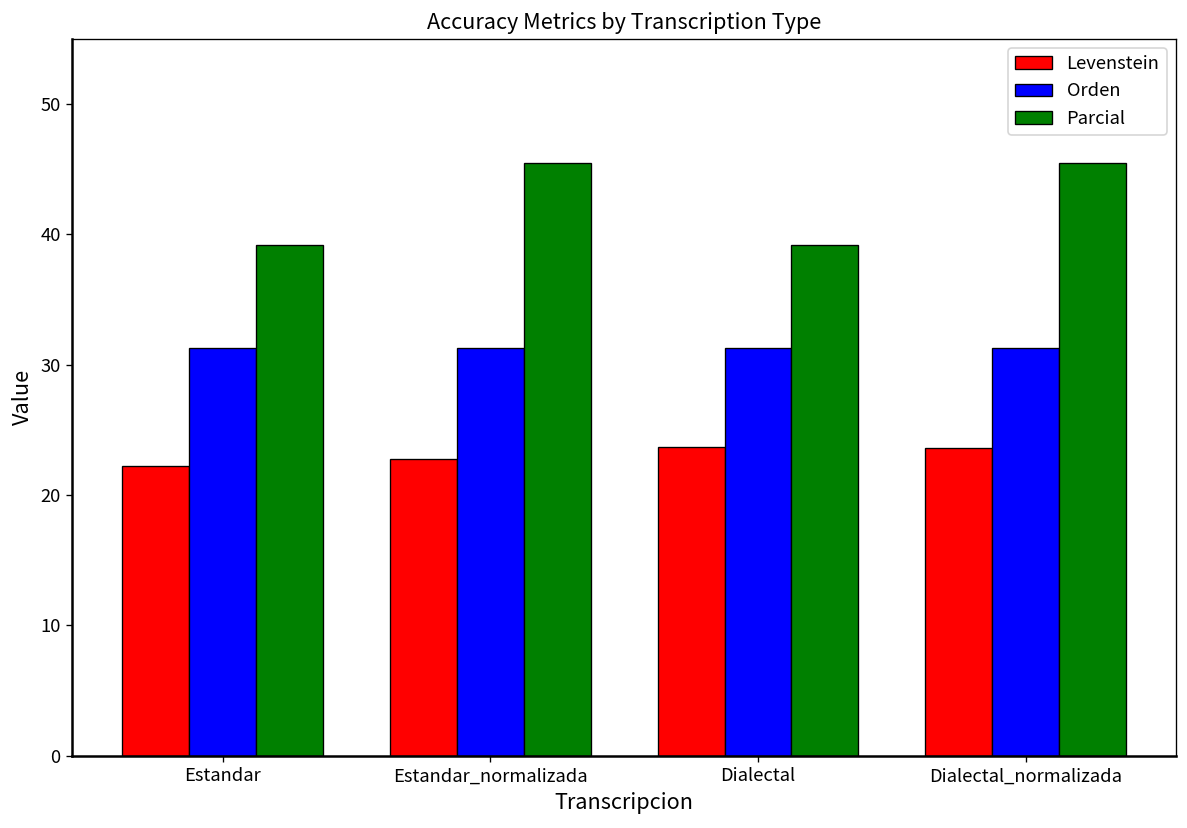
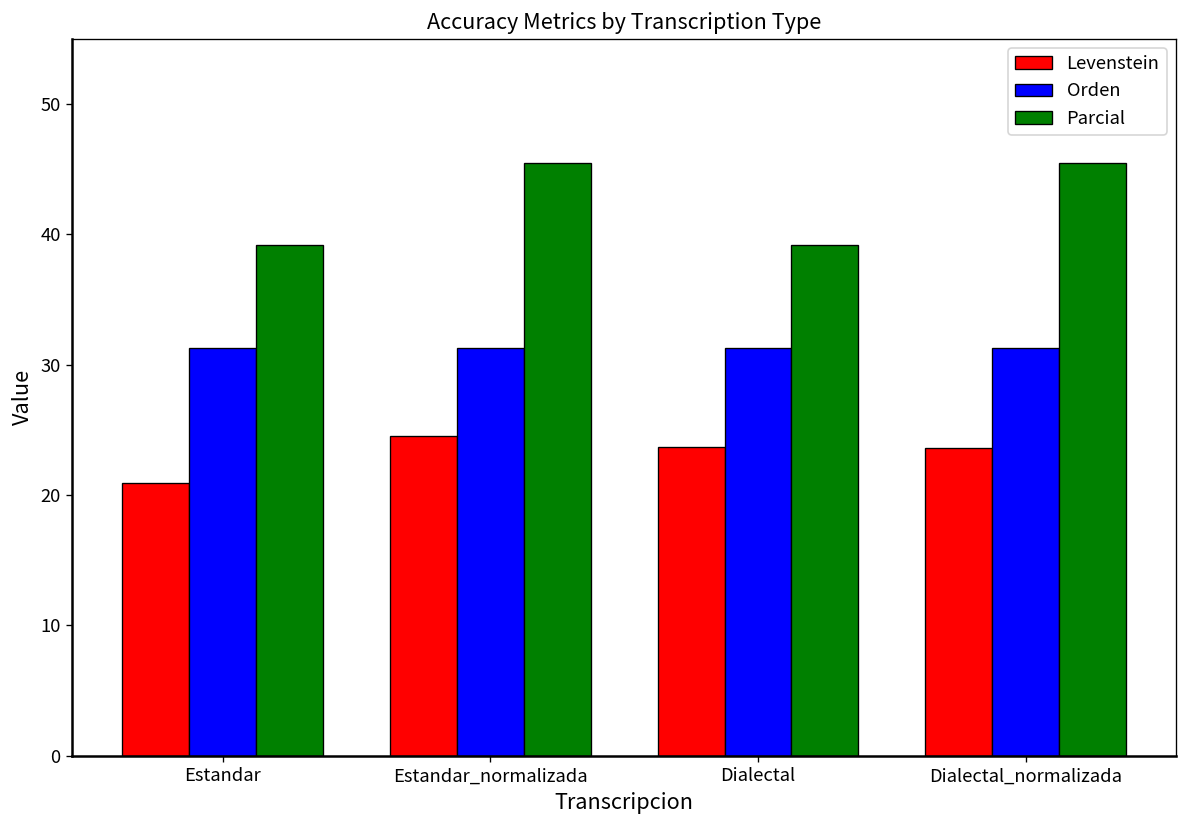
  {
    "Levenstein": {
-     "Estandar": 22.2,
-     "Estandar_normalizada": 22.7,
+     "Estandar": 21.0,
+     "Estandar_normalizada": 24.5,
      "Dialectal": 23.7,
      "Dialectal_normalizada": 23.6
    },
    "Orden": {
      "Estandar": 31.3,
      "Estandar_normalizada": 31.3,
      "Dialectal": 31.3,
      "Dialectal_normalizada": 31.3
    },
    "Parcial": {
      "Estandar": 39.2,
      "Estandar_normalizada": 45.5,
      "Dialectal": 39.2,
      "Dialectal_normalizada": 45.5
    }
  }
